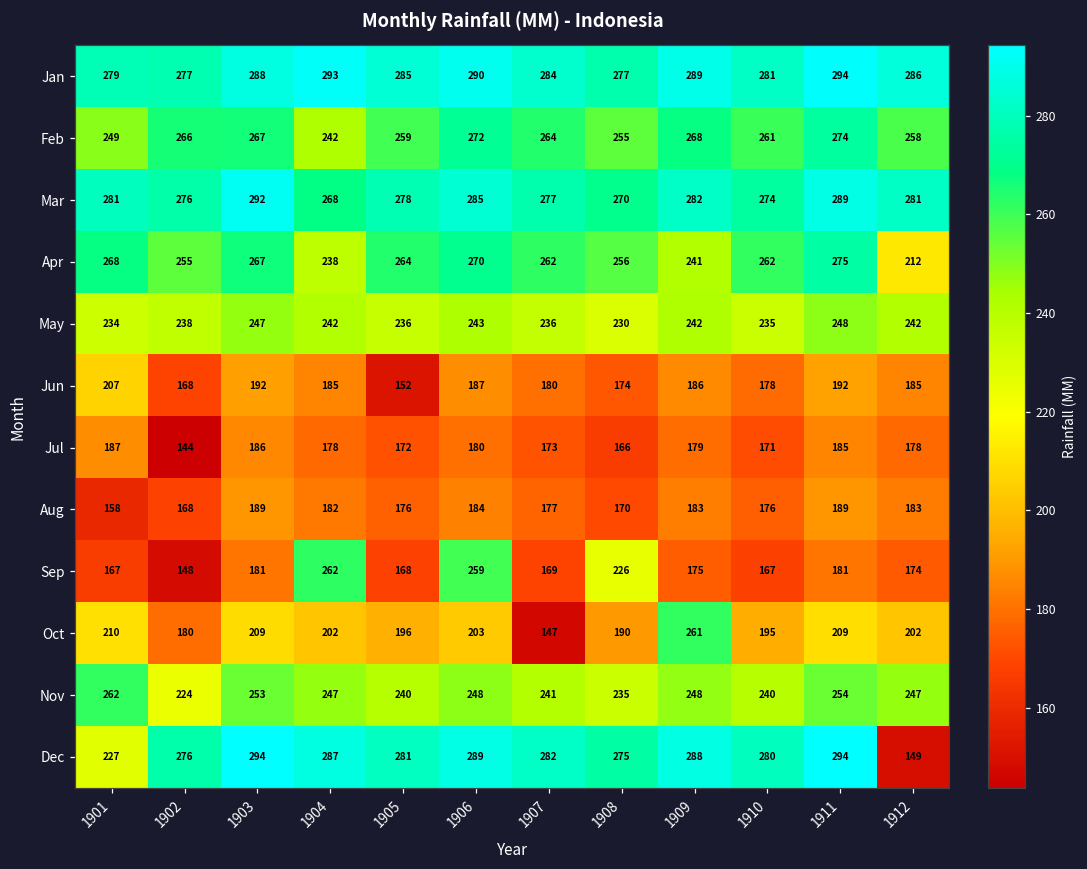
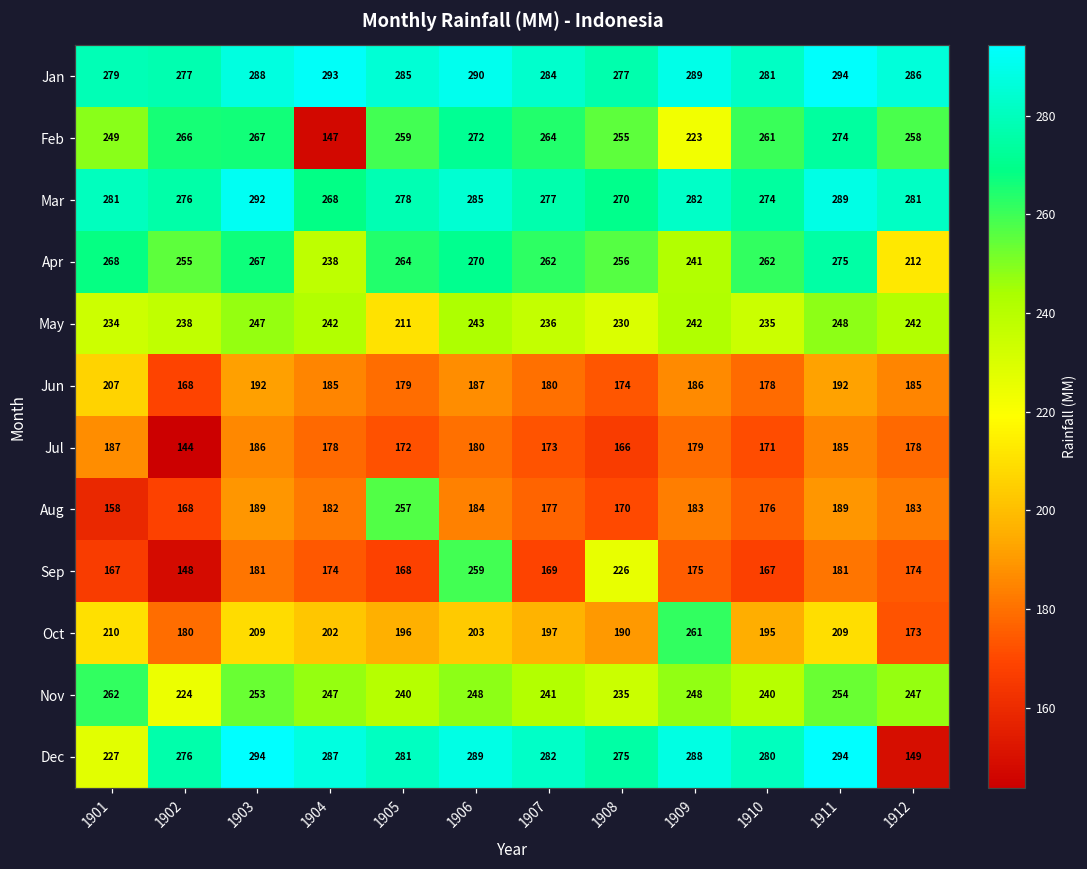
  {
    "Jan": {
      "1901": 279,
      "1902": 277,
      "1903": 288,
      "1904": 293,
      "1905": 285,
      "1906": 290,
      "1907": 284,
      "1908": 277,
      "1909": 289,
      "1910": 281,
      "1911": 294,
      "1912": 286
    },
    "Feb": {
      "1901": 249,
      "1902": 266,
      "1903": 267,
-     "1904": 242,
+     "1904": 147,
      "1905": 259,
      "1906": 272,
      "1907": 264,
      "1908": 255,
-     "1909": 268,
+     "1909": 223,
      "1910": 261,
      "1911": 274,
      "1912": 258
    },
    "Mar": {
      "1901": 281,
      "1902": 276,
      "1903": 292,
      "1904": 268,
      "1905": 278,
      "1906": 285,
      "1907": 277,
      "1908": 270,
      "1909": 282,
      "1910": 274,
      "1911": 289,
      "1912": 281
    },
    "Apr": {
      "1901": 268,
      "1902": 255,
      "1903": 267,
      "1904": 238,
      "1905": 264,
      "1906": 270,
      "1907": 262,
      "1908": 256,
      "1909": 241,
      "1910": 262,
      "1911": 275,
      "1912": 212
    },
    "May": {
      "1901": 234,
      "1902": 238,
      "1903": 247,
      "1904": 242,
-     "1905": 236,
+     "1905": 211,
      "1906": 243,
      "1907": 236,
      "1908": 230,
      "1909": 242,
      "1910": 235,
      "1911": 248,
      "1912": 242
    },
    "Jun": {
      "1901": 207,
      "1902": 168,
      "1903": 192,
      "1904": 185,
-     "1905": 152,
+     "1905": 179,
      "1906": 187,
      "1907": 180,
      "1908": 174,
      "1909": 186,
      "1910": 178,
      "1911": 192,
      "1912": 185
    },
    "Jul": {
      "1901": 187,
      "1902": 144,
      "1903": 186,
      "1904": 178,
      "1905": 172,
      "1906": 180,
      "1907": 173,
      "1908": 166,
      "1909": 179,
      "1910": 171,
      "1911": 185,
      "1912": 178
    },
    "Aug": {
      "1901": 158,
      "1902": 168,
      "1903": 189,
      "1904": 182,
-     "1905": 176,
+     "1905": 257,
      "1906": 184,
      "1907": 177,
      "1908": 170,
      "1909": 183,
      "1910": 176,
      "1911": 189,
      "1912": 183
    },
    "Sep": {
      "1901": 167,
      "1902": 148,
      "1903": 181,
-     "1904": 262,
+     "1904": 174,
      "1905": 168,
      "1906": 259,
      "1907": 169,
      "1908": 226,
      "1909": 175,
      "1910": 167,
      "1911": 181,
      "1912": 174
    },
    "Oct": {
      "1901": 210,
      "1902": 180,
      "1903": 209,
      "1904": 202,
      "1905": 196,
      "1906": 203,
-     "1907": 147,
+     "1907": 197,
      "1908": 190,
      "1909": 261,
      "1910": 195,
      "1911": 209,
-     "1912": 202
+     "1912": 173
    },
    "Nov": {
      "1901": 262,
      "1902": 224,
      "1903": 253,
      "1904": 247,
      "1905": 240,
      "1906": 248,
      "1907": 241,
      "1908": 235,
      "1909": 248,
      "1910": 240,
      "1911": 254,
      "1912": 247
    },
    "Dec": {
      "1901": 227,
      "1902": 276,
      "1903": 294,
      "1904": 287,
      "1905": 281,
      "1906": 289,
      "1907": 282,
      "1908": 275,
      "1909": 288,
      "1910": 280,
      "1911": 294,
      "1912": 149
    }
  }
